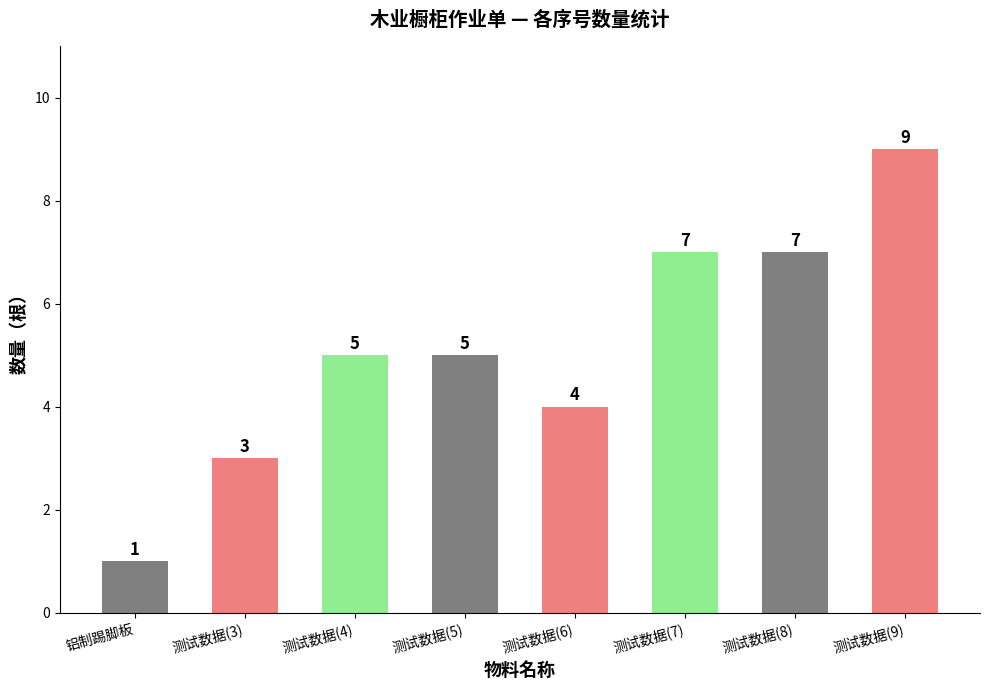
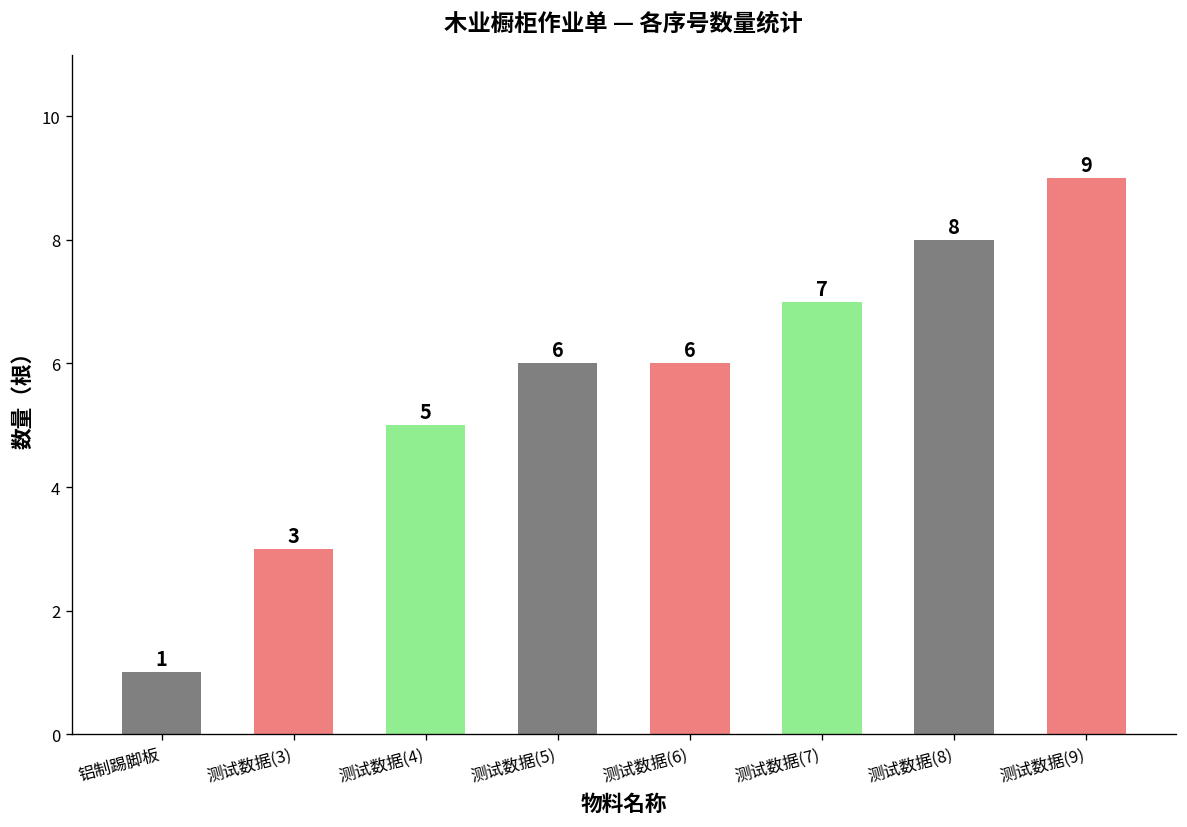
  {
    "铝制踢脚板": 1,
    "测试数据(3)": 3,
    "测试数据(4)": 5,
-   "测试数据(5)": 5,
-   "测试数据(6)": 4,
+   "测试数据(5)": 6,
+   "测试数据(6)": 6,
    "测试数据(7)": 7,
-   "测试数据(8)": 7,
+   "测试数据(8)": 8,
    "测试数据(9)": 9
  }
